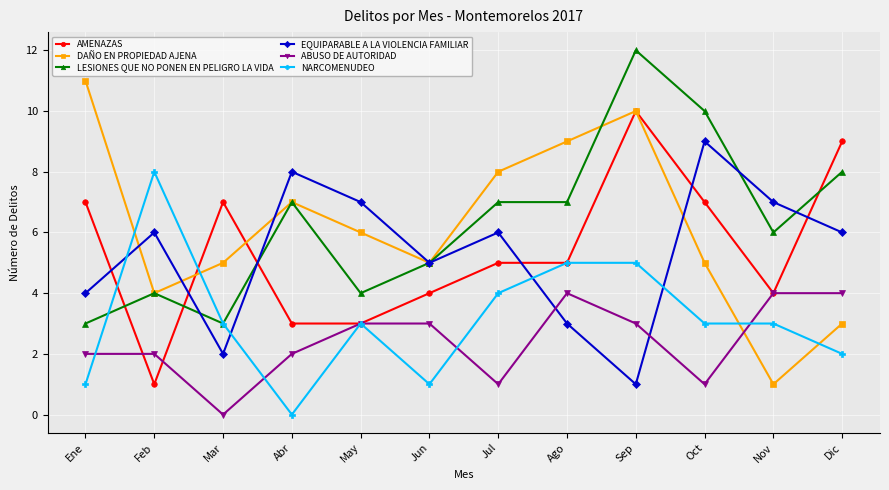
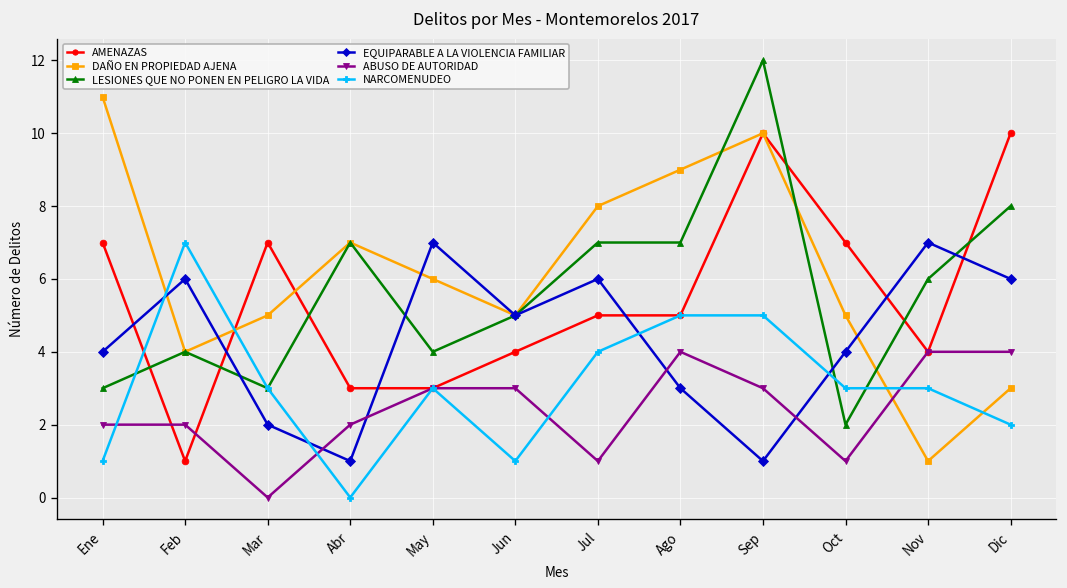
  {
    "AMENAZAS": {
      "Ene": 7,
      "Feb": 1,
      "Mar": 7,
      "Abr": 3,
      "Jun": 4,
      "Jul": 5,
      "Oct": 7,
-     "Dic": 9
+     "Dic": 10
    },
    "DAÑO EN PROPIEDAD AJENA": {
      "Ene": 11,
      "Mar": 5,
      "May": 6,
      "Jul": 8,
      "Ago": 9,
      "Oct": 5,
      "Nov": 1,
      "Dic": 3
    },
    "LESIONES QUE NO PONEN EN PELIGRO LA VIDA": {
      "Ene": 3,
      "May": 4,
      "Jul": 7,
      "Ago": 7,
      "Sep": 12,
-     "Oct": 10,
+     "Oct": 2,
      "Nov": 6,
      "Dic": 8
    },
    "EQUIPARABLE A LA VIOLENCIA FAMILIAR": {
      "Ene": 4,
      "Feb": 6,
      "Mar": 2,
-     "Abr": 8,
+     "Abr": 1,
      "May": 7,
      "Jul": 6,
      "Ago": 3,
      "Sep": 1,
-     "Oct": 9,
+     "Oct": 4,
      "Nov": 7,
      "Dic": 6
    },
    "ABUSO DE AUTORIDAD": {
      "Ene": 2,
      "Feb": 2,
      "Mar": 0,
      "Abr": 2,
      "Jun": 3,
      "Jul": 1,
      "Ago": 4,
      "Sep": 3,
      "Oct": 1,
      "Dic": 4
    },
    "NARCOMENUDEO": {
      "Ene": 1,
-     "Feb": 8,
+     "Feb": 7,
      "Abr": 0,
      "Jun": 1,
      "Jul": 4,
      "Sep": 5,
      "Oct": 3,
      "Nov": 3,
      "Dic": 2
    }
  }
